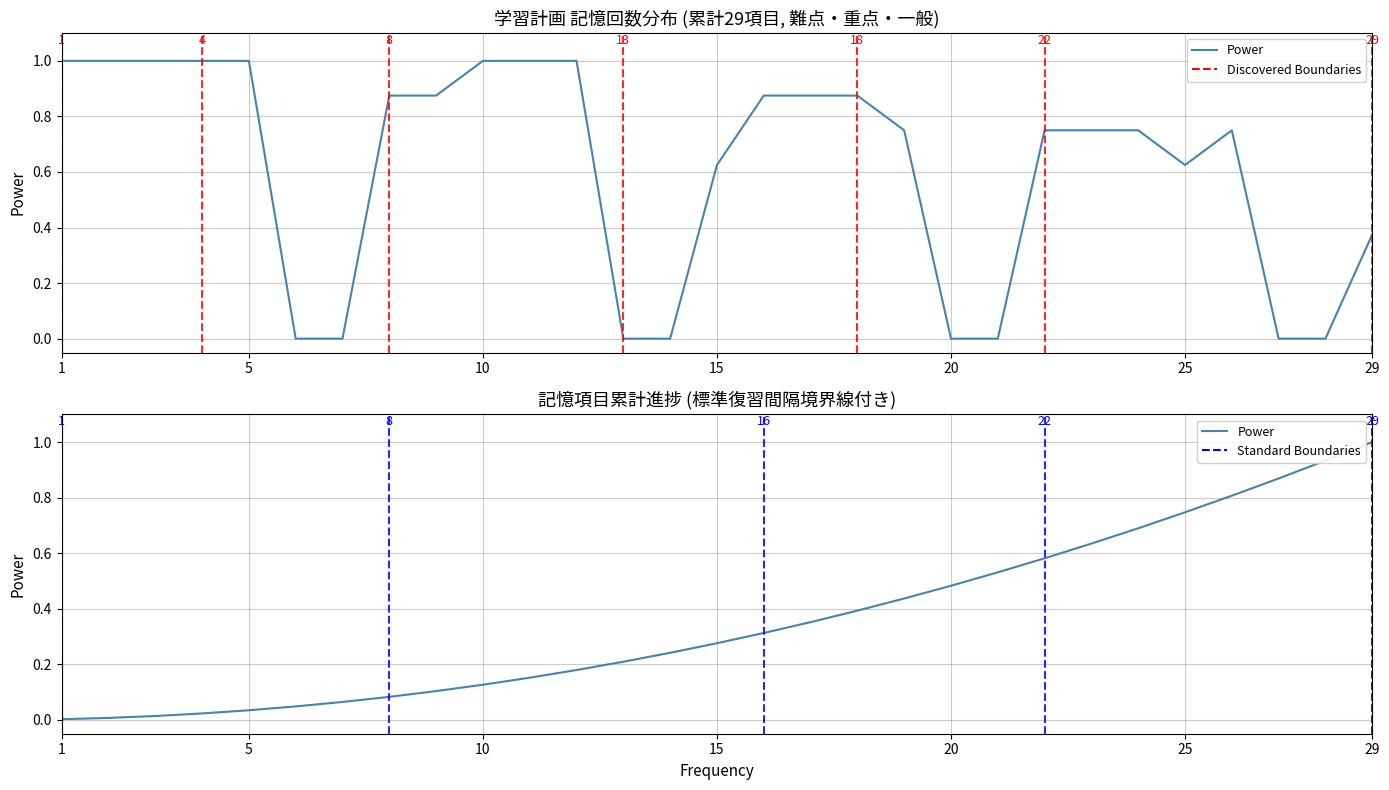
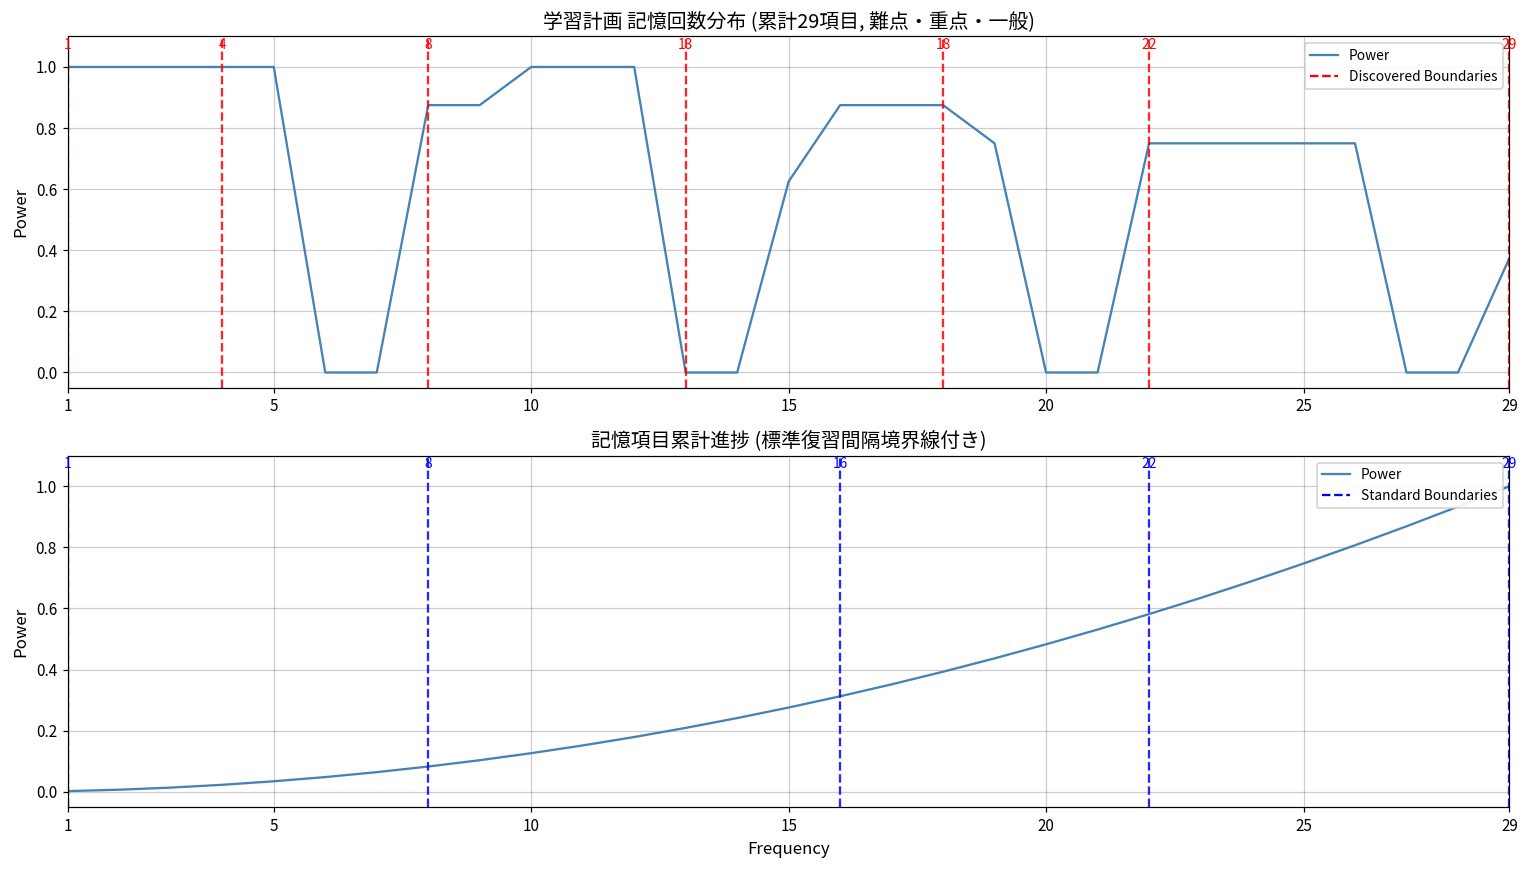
  {
    "学習計画 記憶回数分布 (累計29項目, 難点・重点・一般)": {
      "5": 1.00,
      "10": 1.00,
      "15": 0.63,
      "20": 0.00,
-     "25": 0.63,
+     "25": 0.75,
      "29": 0.38
    },
    "記憶項目累計進捗 (標準復習間隔境界線付き)": {
      "1": 0.00,
      "5": 0.03,
      "10": 0.13,
      "15": 0.28,
      "20": 0.48,
      "25": 0.75
    }
  }
